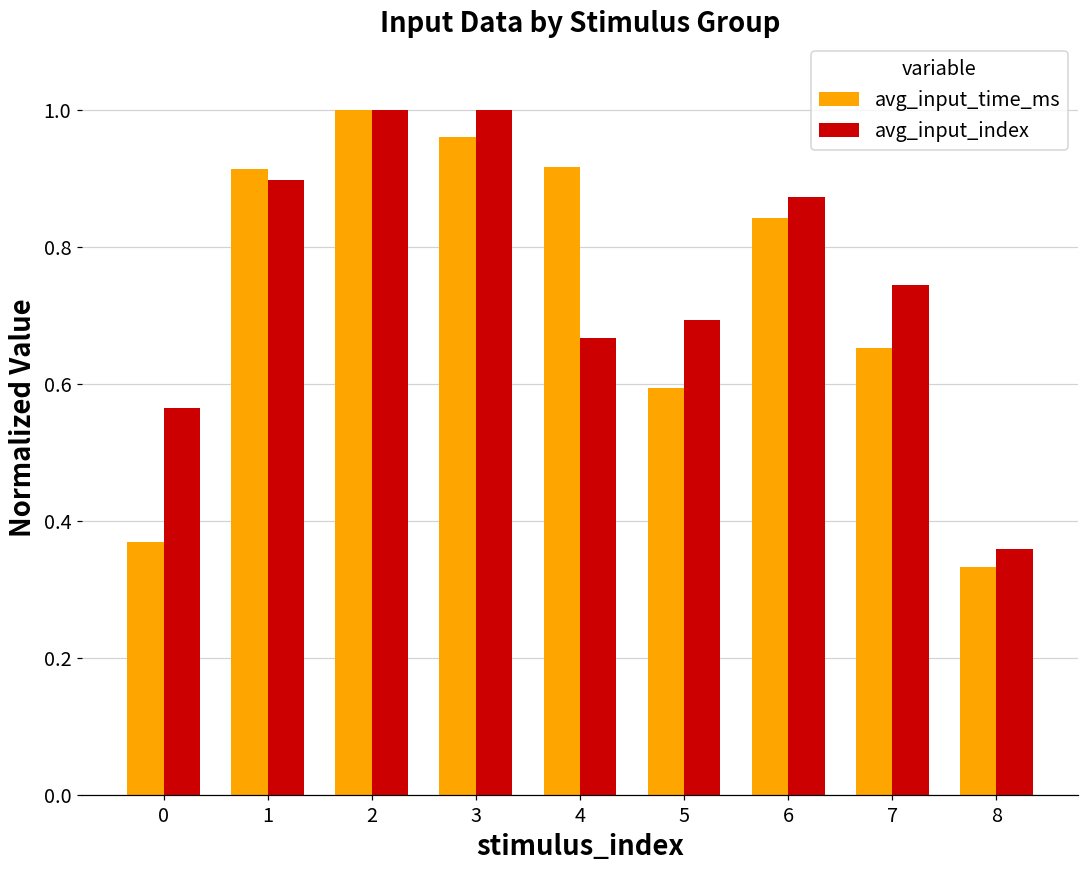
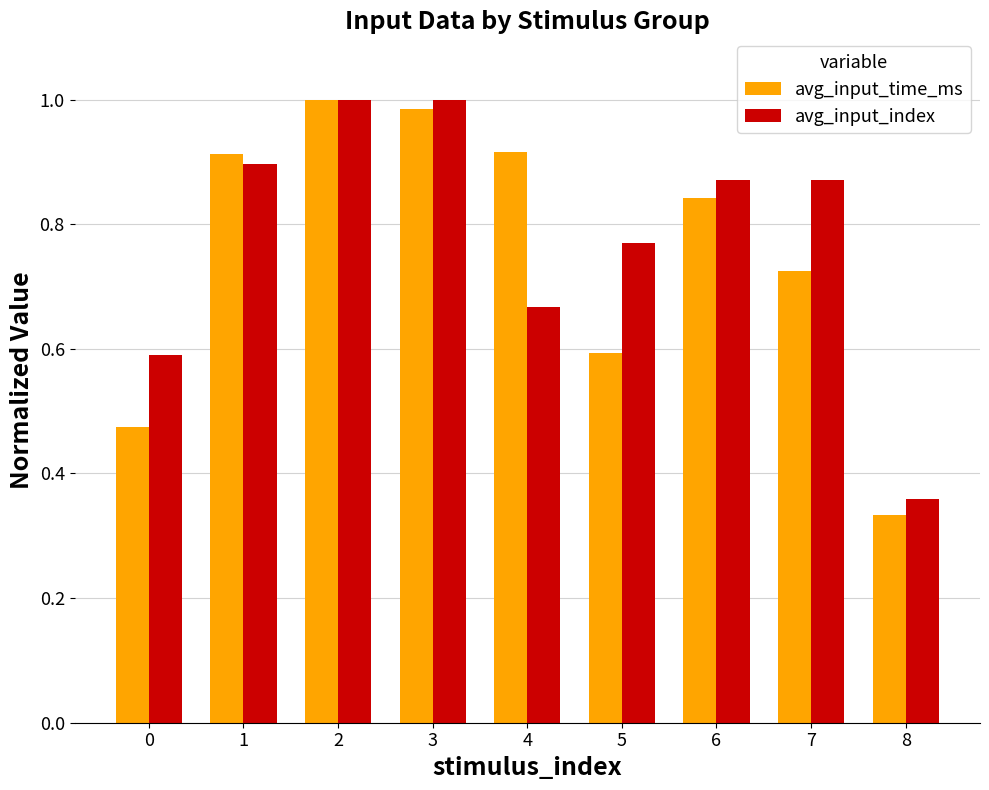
  {
    "avg_input_time_ms": {
-     "0": 0.37,
+     "0": 0.48,
      "1": 0.91,
      "2": 1.00,
-     "3": 0.96,
+     "3": 0.98,
      "4": 0.92,
      "5": 0.59,
      "6": 0.84,
-     "7": 0.65,
+     "7": 0.73,
      "8": 0.33
    },
    "avg_input_index": {
-     "0": 0.56,
+     "0": 0.59,
      "1": 0.90,
      "2": 1.00,
      "3": 1.00,
      "4": 0.67,
-     "5": 0.69,
+     "5": 0.77,
      "6": 0.87,
-     "7": 0.74,
+     "7": 0.87,
      "8": 0.36
    }
  }
